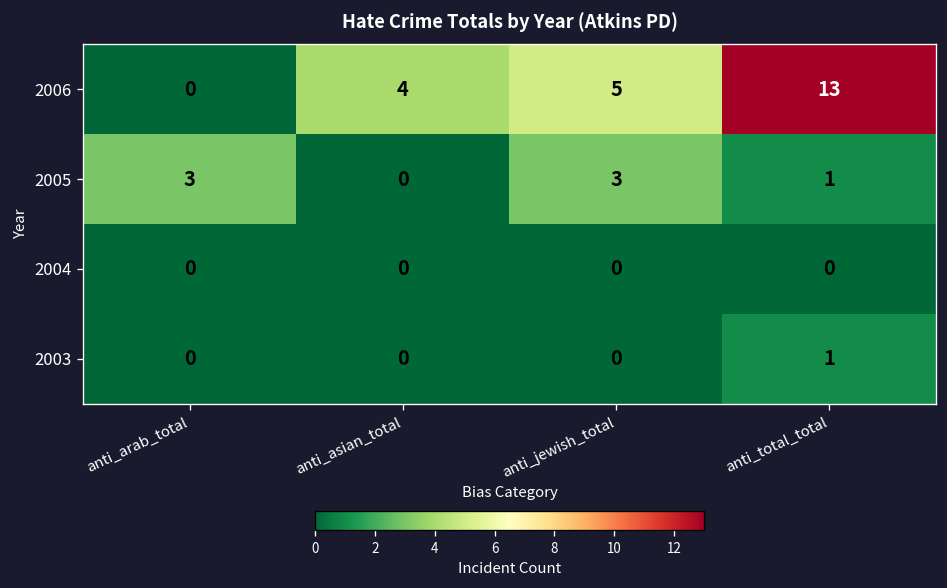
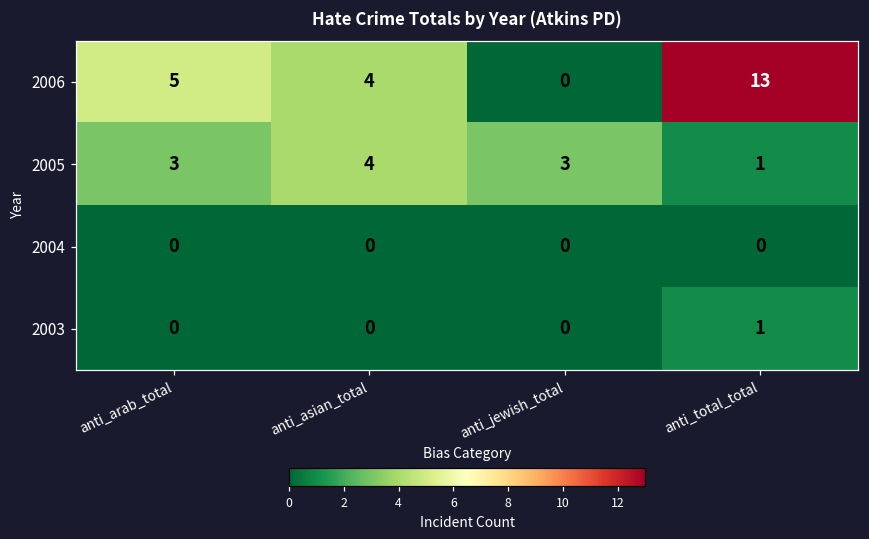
  {
    "2006": {
-     "anti_arab_total": 0,
+     "anti_arab_total": 5,
      "anti_asian_total": 4,
-     "anti_jewish_total": 5,
+     "anti_jewish_total": 0,
      "anti_total_total": 13
    },
    "2005": {
      "anti_arab_total": 3,
-     "anti_asian_total": 0,
+     "anti_asian_total": 4,
      "anti_jewish_total": 3,
      "anti_total_total": 1
    },
    "2004": {
      "anti_arab_total": 0,
      "anti_asian_total": 0,
      "anti_jewish_total": 0,
      "anti_total_total": 0
    },
    "2003": {
      "anti_arab_total": 0,
      "anti_asian_total": 0,
      "anti_jewish_total": 0,
      "anti_total_total": 1
    }
  }
